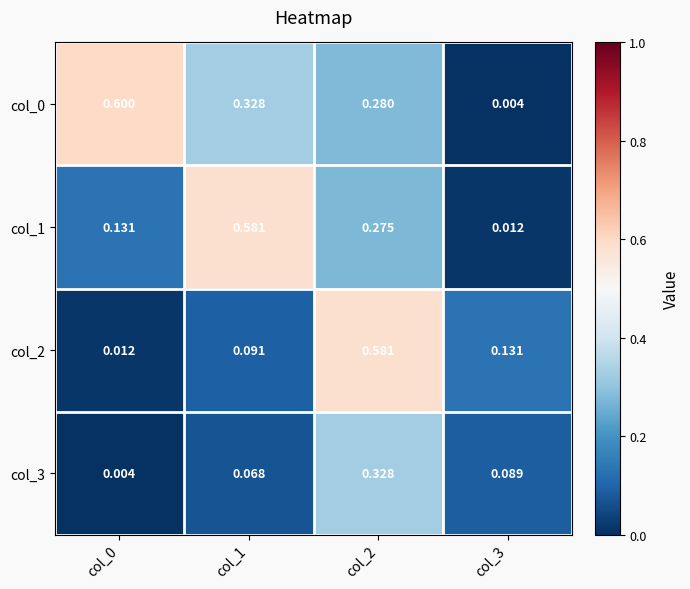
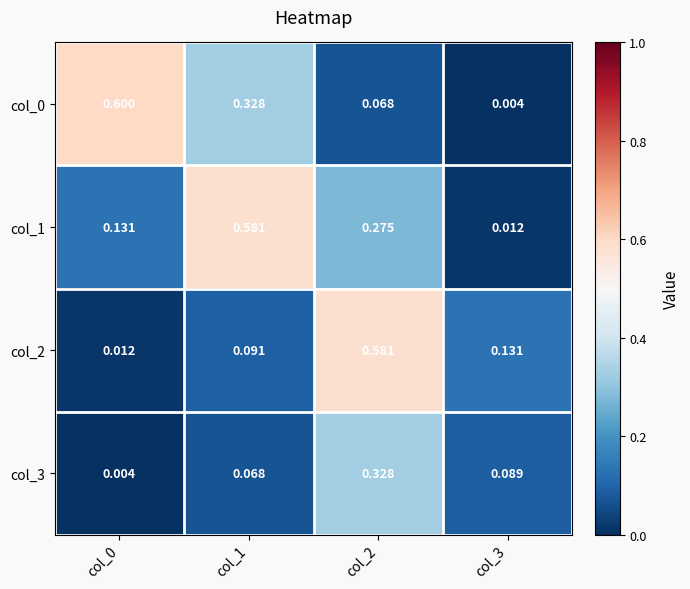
  {
    "col_0": {
      "col_0": 0.600,
      "col_1": 0.328,
-     "col_2": 0.280,
+     "col_2": 0.068,
      "col_3": 0.004
    },
    "col_1": {
      "col_0": 0.131,
      "col_2": 0.275,
      "col_3": 0.012
    },
    "col_2": {
      "col_0": 0.012,
      "col_1": 0.091,
      "col_3": 0.131
    },
    "col_3": {
      "col_0": 0.004,
      "col_1": 0.068,
      "col_2": 0.328,
      "col_3": 0.089
    }
  }
